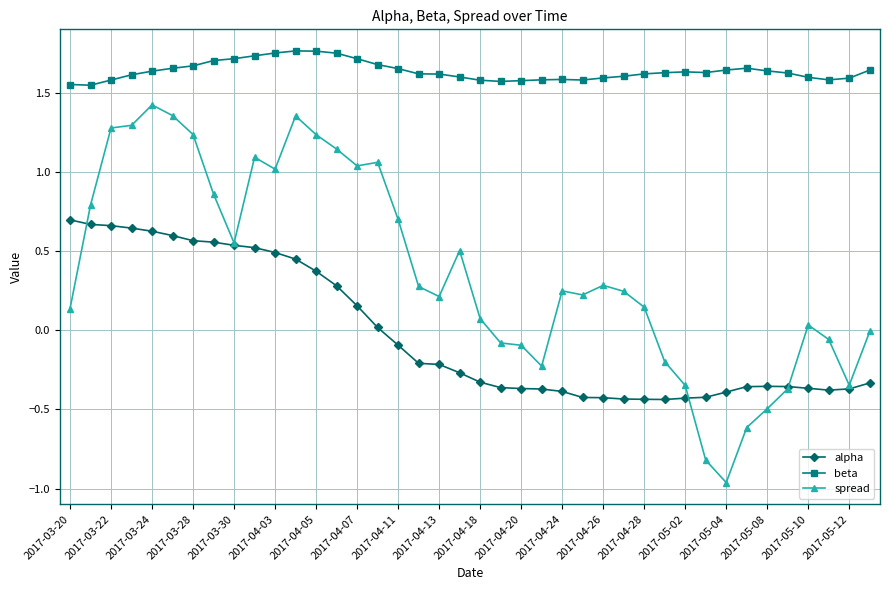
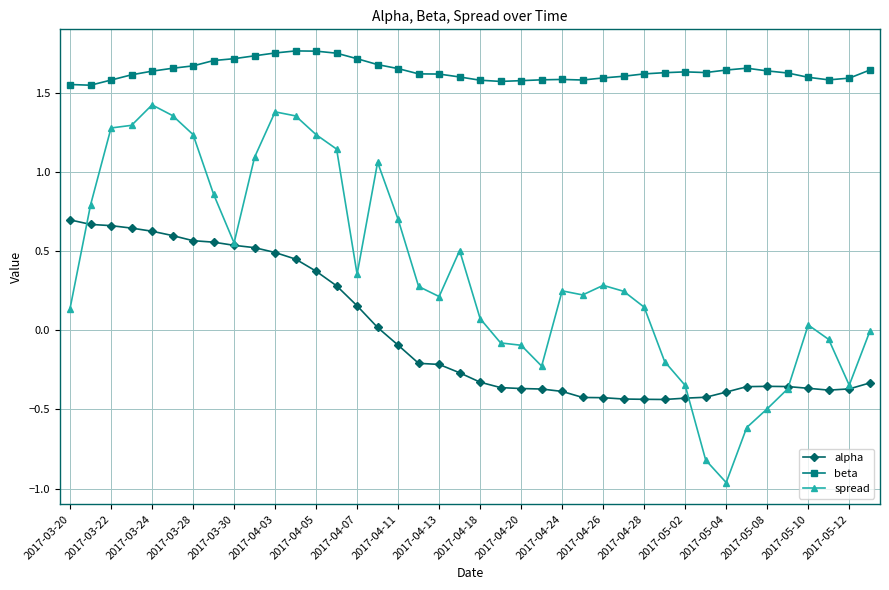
  {
    "spread": {
      "2017-03-20": 0.14,
      "2017-03-22": 1.28,
      "2017-03-24": 1.42,
      "2017-03-28": 1.24,
-     "2017-04-03": 1.02,
+     "2017-04-03": 1.38,
      "2017-04-05": 1.24,
-     "2017-04-07": 1.04,
+     "2017-04-07": 0.35,
      "2017-04-11": 0.70,
      "2017-04-13": 0.21,
      "2017-04-18": 0.07,
      "2017-04-20": -0.09,
      "2017-04-24": 0.25,
      "2017-04-26": 0.28,
      "2017-04-28": 0.15,
      "2017-05-02": -0.35,
      "2017-05-04": -0.96,
      "2017-05-08": -0.50,
      "2017-05-10": 0.03,
      "2017-05-12": -0.35
    }
  }
